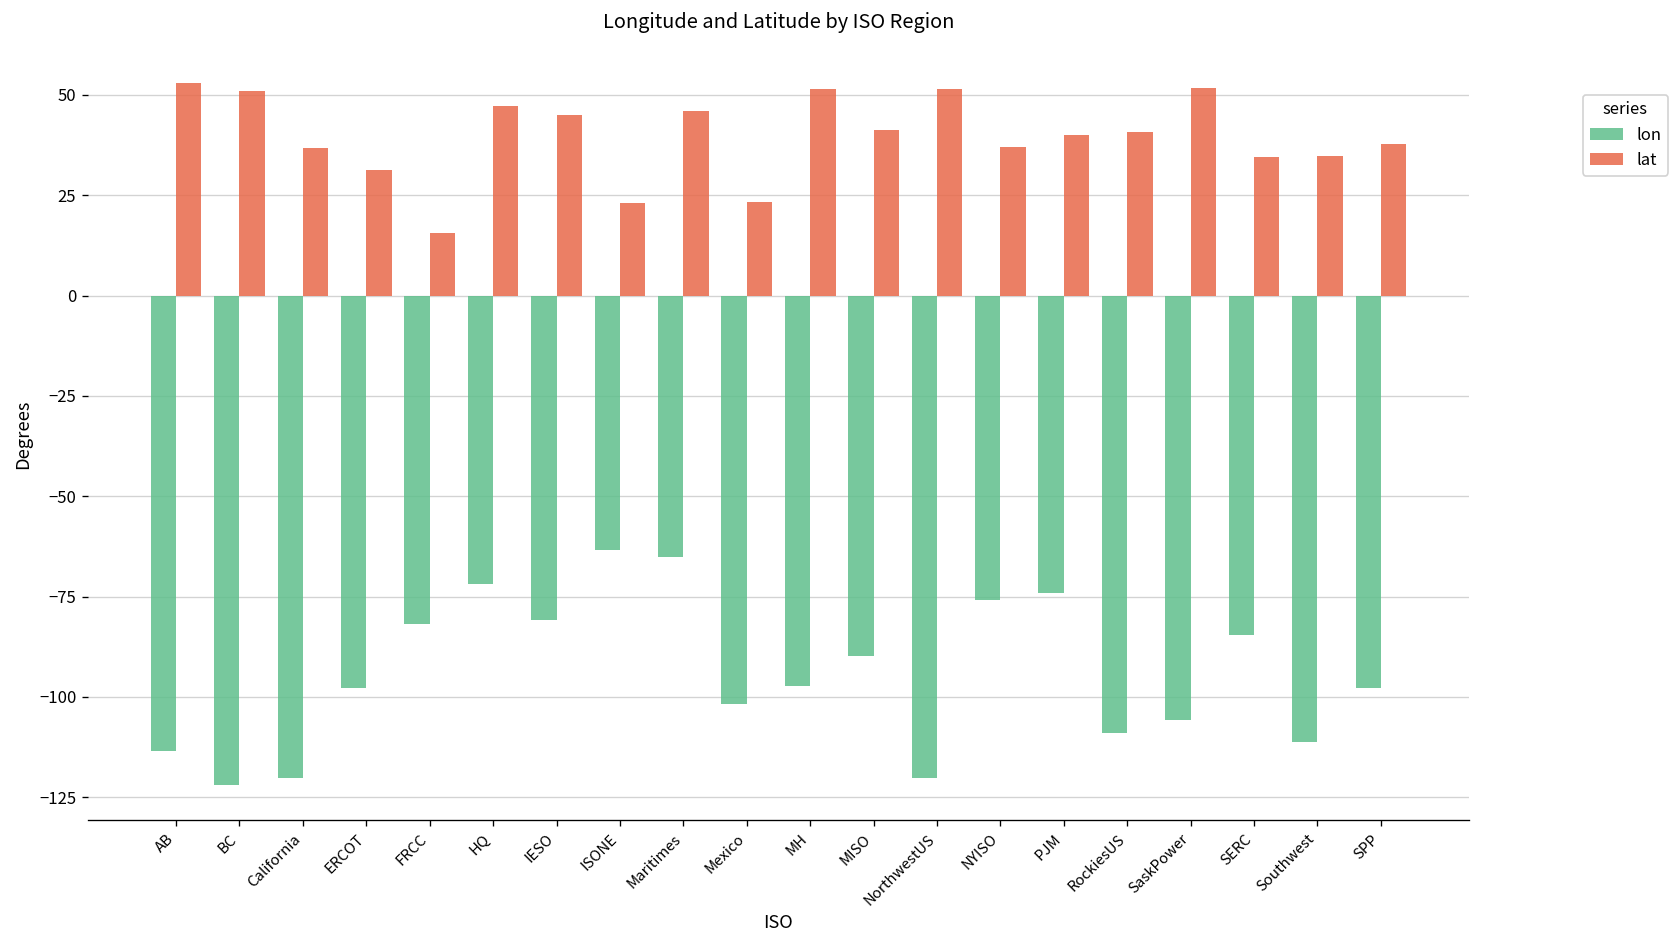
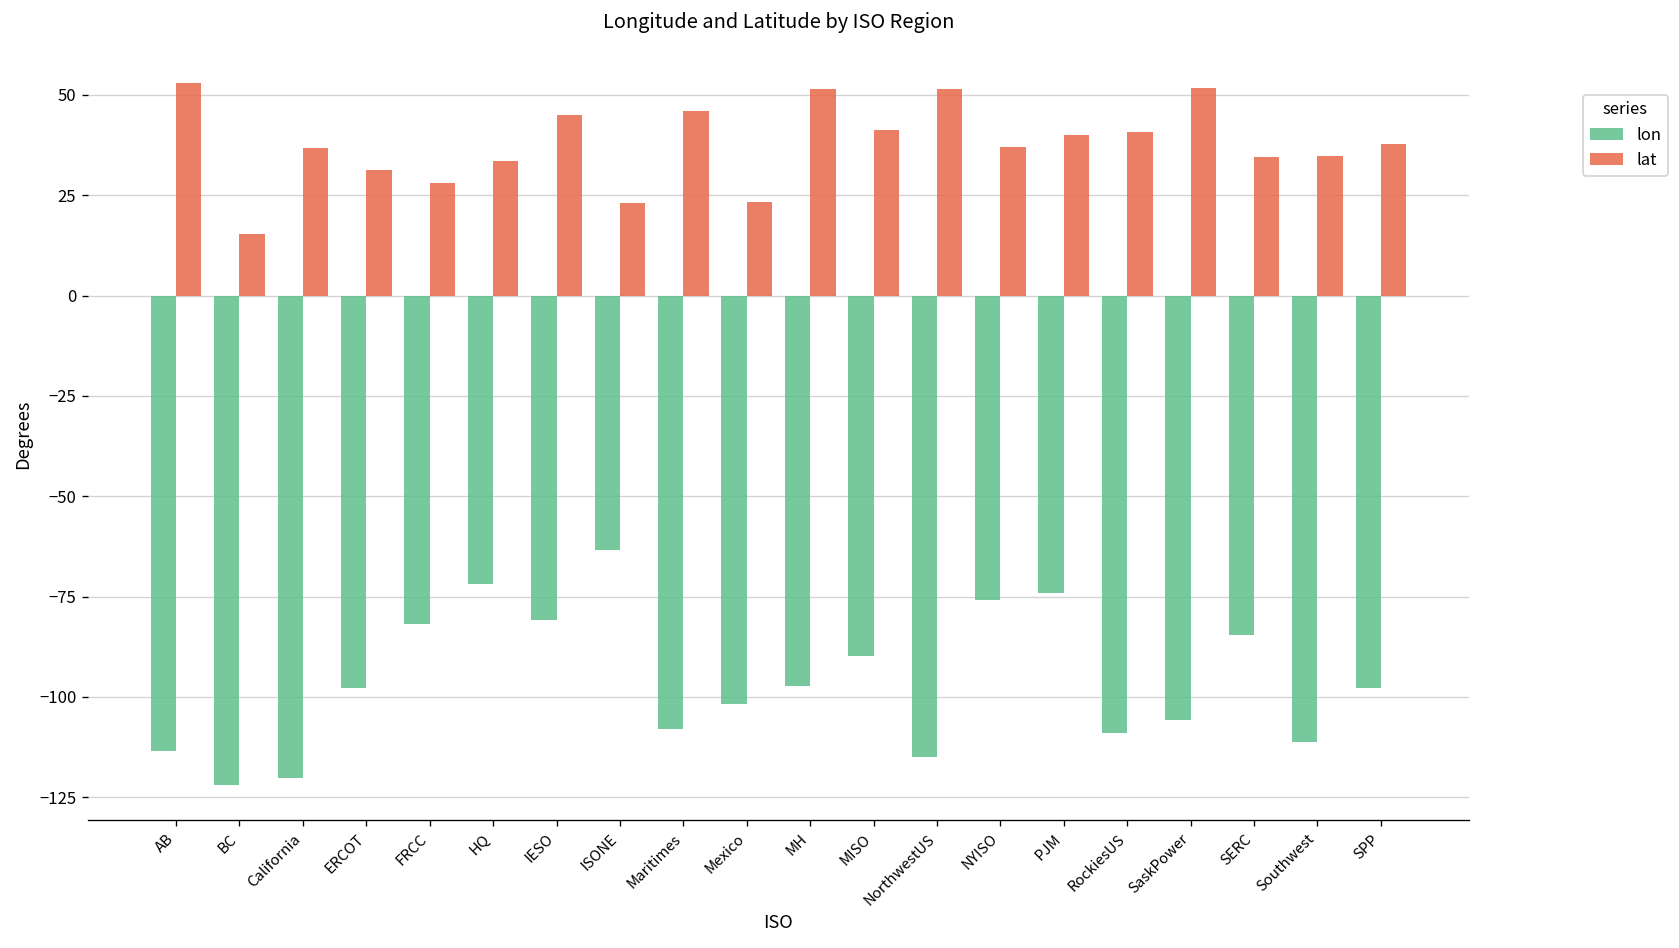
  {
    "lon": {
      "AB": -113,
      "BC": -122,
      "California": -120,
      "ERCOT": -98,
      "FRCC": -82,
      "HQ": -72,
      "IESO": -81,
      "ISONE": -63,
-     "Maritimes": -65,
+     "Maritimes": -108,
      "Mexico": -102,
      "MH": -97,
      "MISO": -90,
-     "NorthwestUS": -120,
+     "NorthwestUS": -115,
      "NYISO": -76,
      "PJM": -74,
      "RockiesUS": -109,
      "SaskPower": -106,
      "SERC": -85,
      "Southwest": -111,
      "SPP": -98
    },
    "lat": {
      "AB": 53,
-     "BC": 51,
+     "BC": 15,
      "California": 37,
      "ERCOT": 31,
-     "FRCC": 16,
-     "HQ": 47,
+     "FRCC": 28,
+     "HQ": 34,
      "IESO": 45,
      "ISONE": 23,
      "Maritimes": 46,
      "Mexico": 23,
      "MH": 52,
      "MISO": 41,
      "NorthwestUS": 52,
      "NYISO": 37,
      "PJM": 40,
      "RockiesUS": 41,
      "SaskPower": 52,
      "SERC": 35,
      "Southwest": 35,
      "SPP": 38
    }
  }
